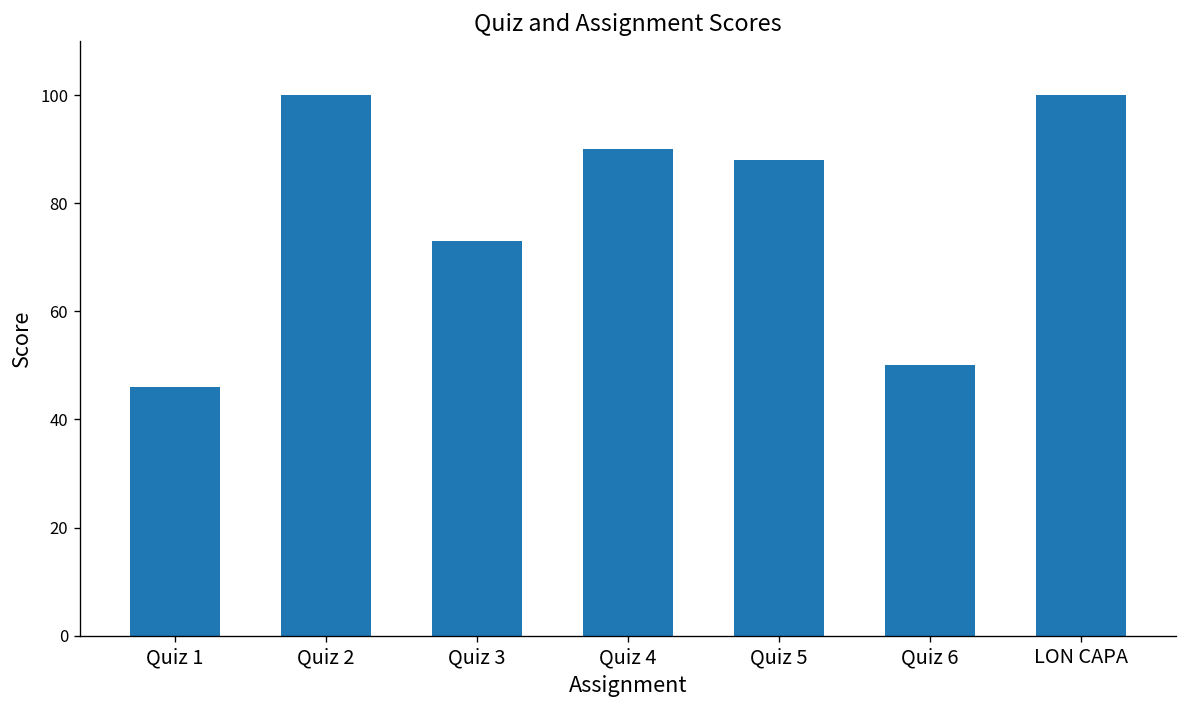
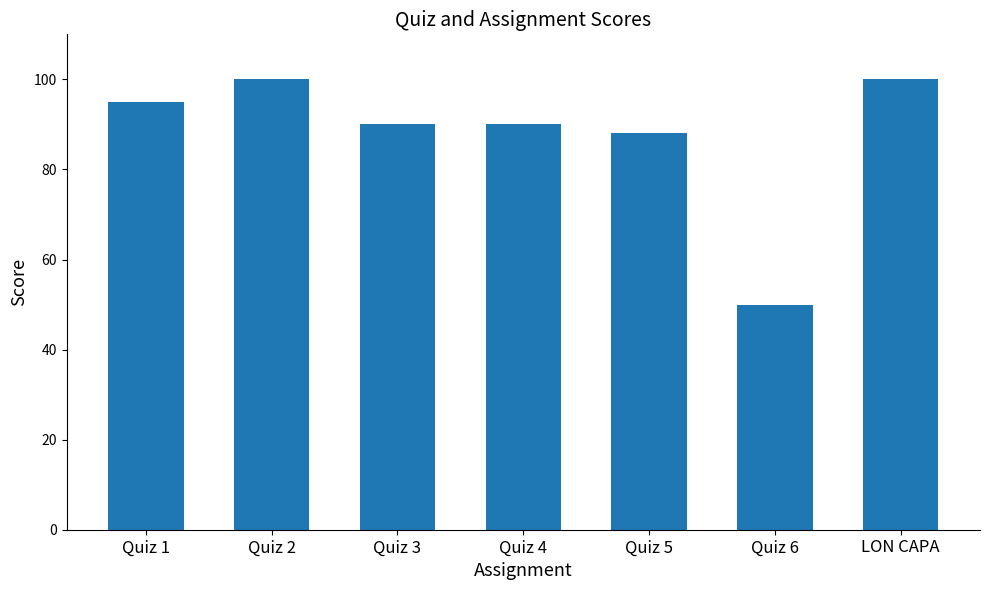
  {
-   "Quiz 1": 46,
+   "Quiz 1": 95,
    "Quiz 2": 100,
-   "Quiz 3": 73,
+   "Quiz 3": 90,
    "Quiz 4": 90,
    "Quiz 5": 88,
    "Quiz 6": 50,
    "LON CAPA": 100
  }
